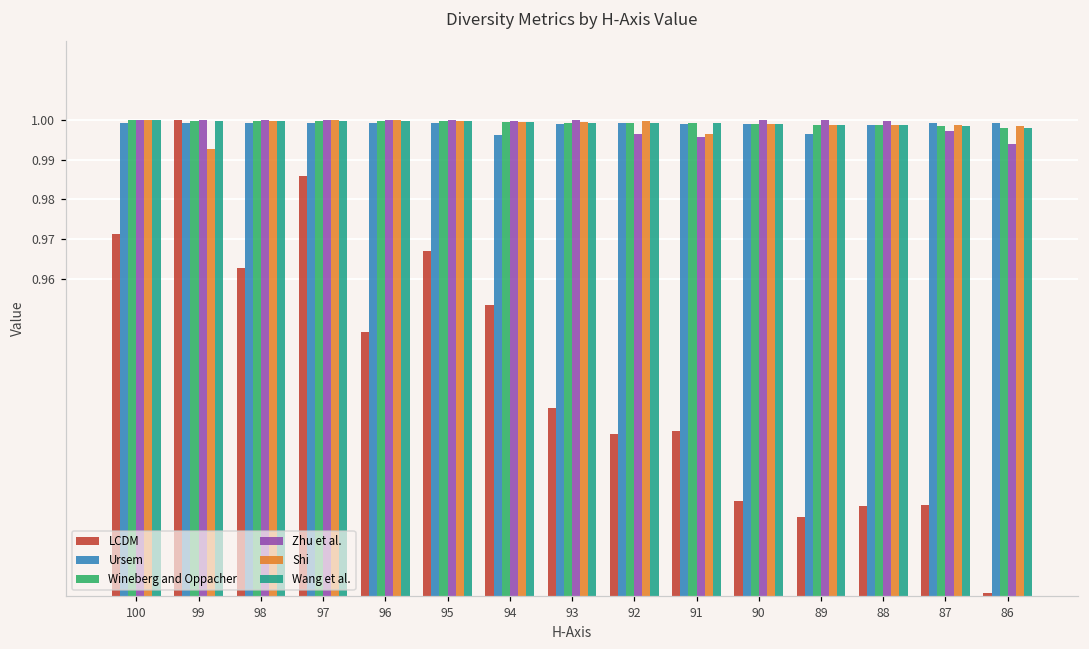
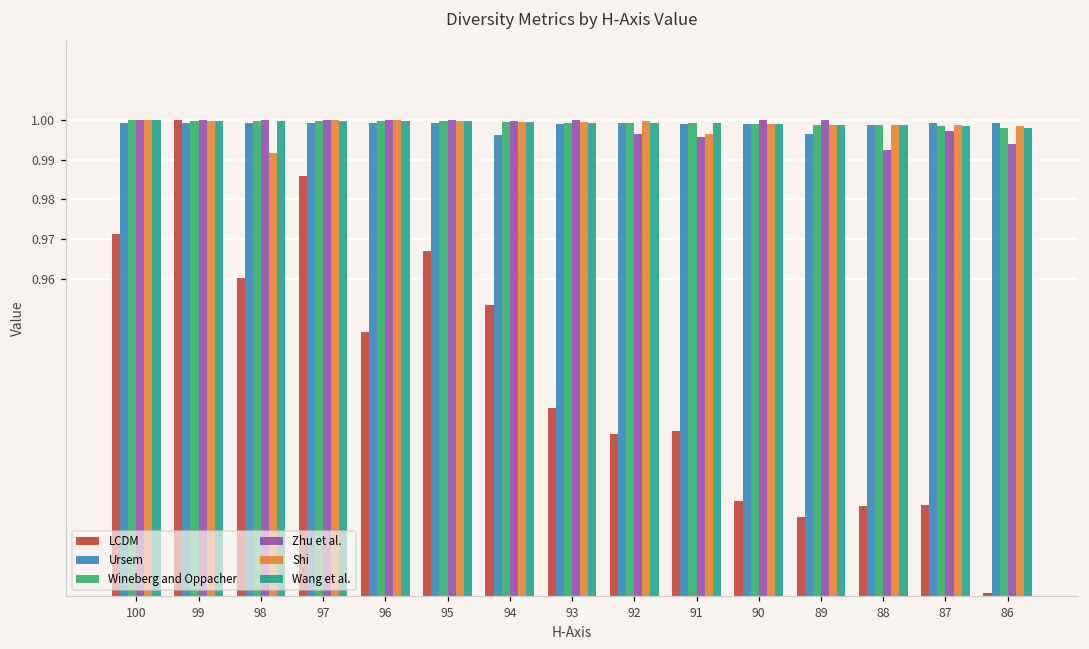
  {
    "LCDM": {
      "100": 0.971,
      "99": 1.000,
-     "98": 0.963,
+     "98": 0.960,
      "97": 0.986,
      "96": 0.947,
      "95": 0.967,
      "94": 0.953,
      "93": 0.927,
      "92": 0.921,
      "91": 0.922,
      "90": 0.904,
      "89": 0.900,
      "88": 0.903,
      "87": 0.903,
      "86": 0.881
    },
    "Ursem": {
      "100": 0.999,
      "99": 0.999,
      "98": 0.999,
      "97": 0.999,
      "96": 0.999,
      "95": 0.999,
      "94": 0.996,
      "93": 0.999,
      "92": 0.999,
      "91": 0.999,
      "90": 0.999,
      "89": 0.996,
      "88": 0.999,
      "87": 0.999,
      "86": 0.999
    },
    "Zhu et al.": {
      "100": 1.000,
      "99": 1.000,
      "98": 1.000,
      "97": 1.000,
      "96": 1.000,
      "95": 1.000,
      "94": 1.000,
      "93": 1.000,
      "92": 0.996,
      "91": 0.996,
      "90": 1.000,
      "89": 1.000,
-     "88": 1.000,
+     "88": 0.993,
      "87": 0.997,
      "86": 0.994
    },
    "Shi": {
      "100": 1.000,
-     "99": 0.993,
-     "98": 1.000,
+     "99": 1.000,
+     "98": 0.992,
      "97": 1.000,
      "96": 1.000,
      "95": 1.000,
      "94": 0.999,
      "93": 0.999,
      "92": 1.000,
      "91": 0.996,
      "90": 0.999,
      "89": 0.999,
      "88": 0.999,
      "87": 0.999,
      "86": 0.998
    }
  }
